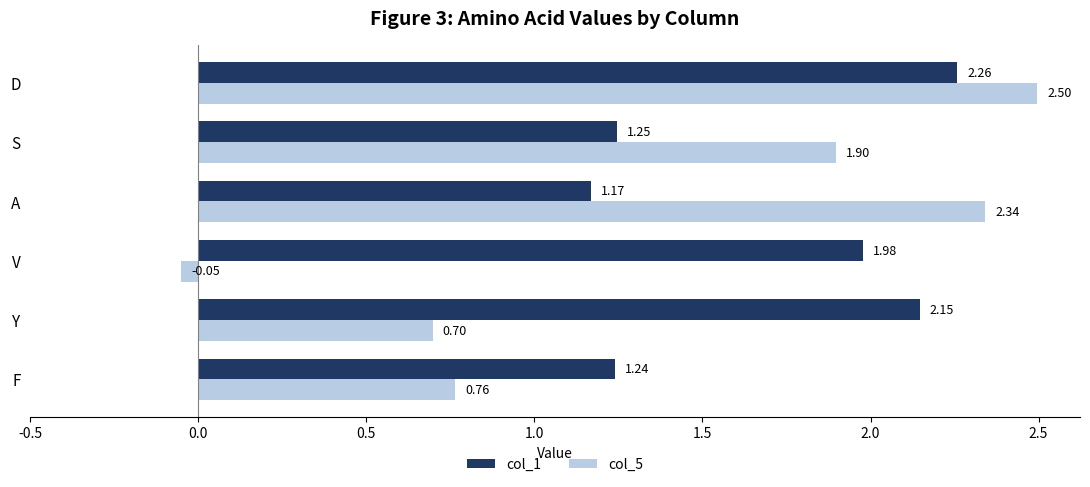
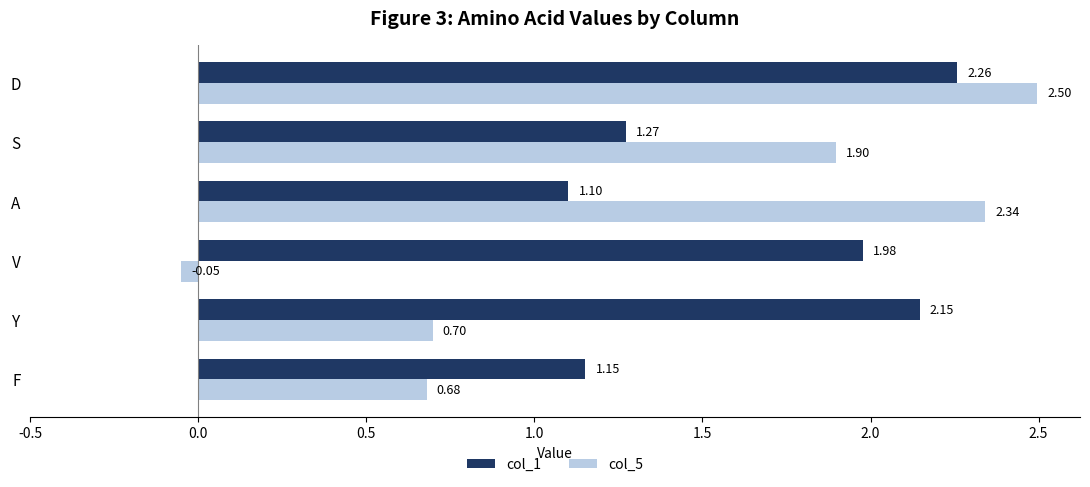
  {
    "col_1": {
      "D": 2.26,
-     "S": 1.25,
-     "A": 1.17,
+     "S": 1.27,
+     "A": 1.10,
      "V": 1.98,
      "Y": 2.15,
-     "F": 1.24
+     "F": 1.15
    },
    "col_5": {
      "D": 2.50,
      "S": 1.90,
      "A": 2.34,
      "V": -0.05,
      "Y": 0.70,
-     "F": 0.76
+     "F": 0.68
    }
  }
